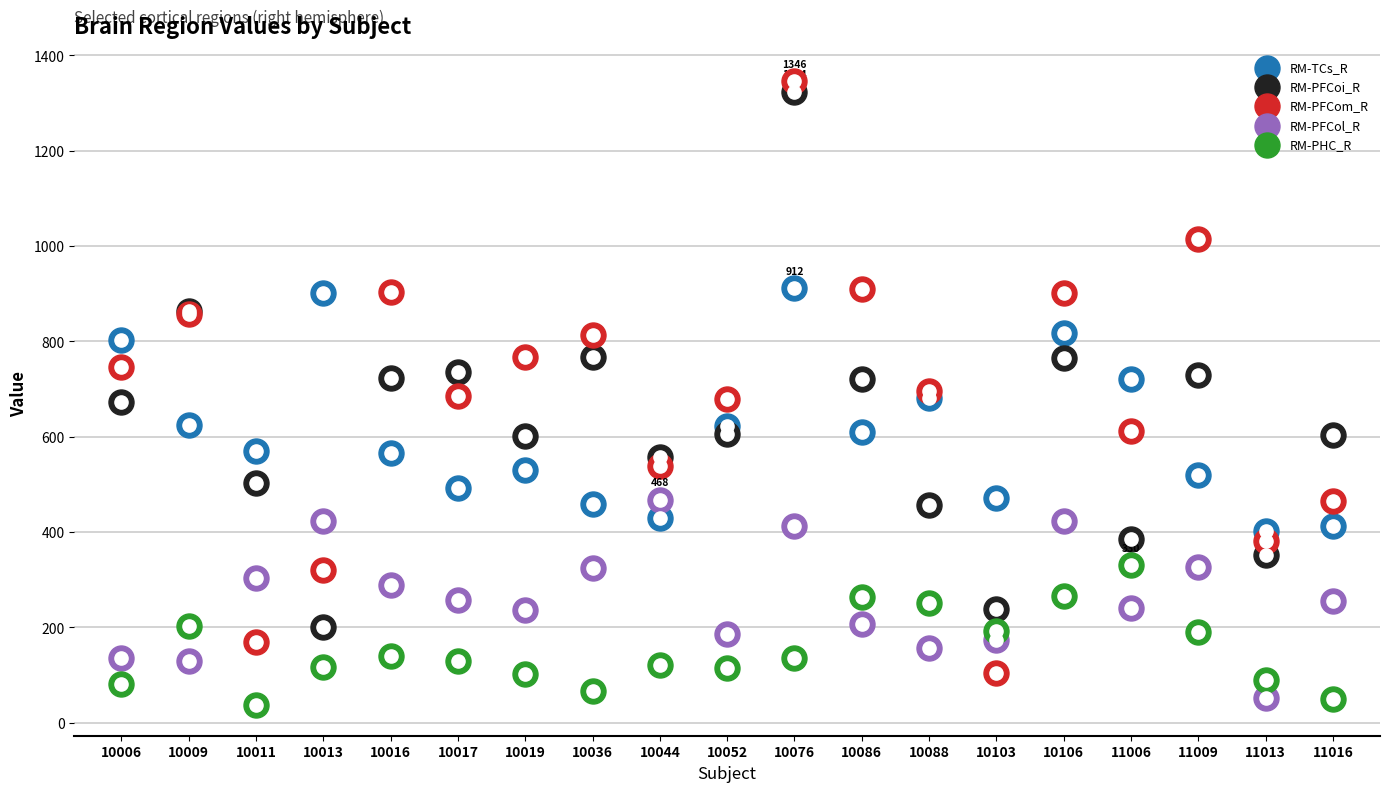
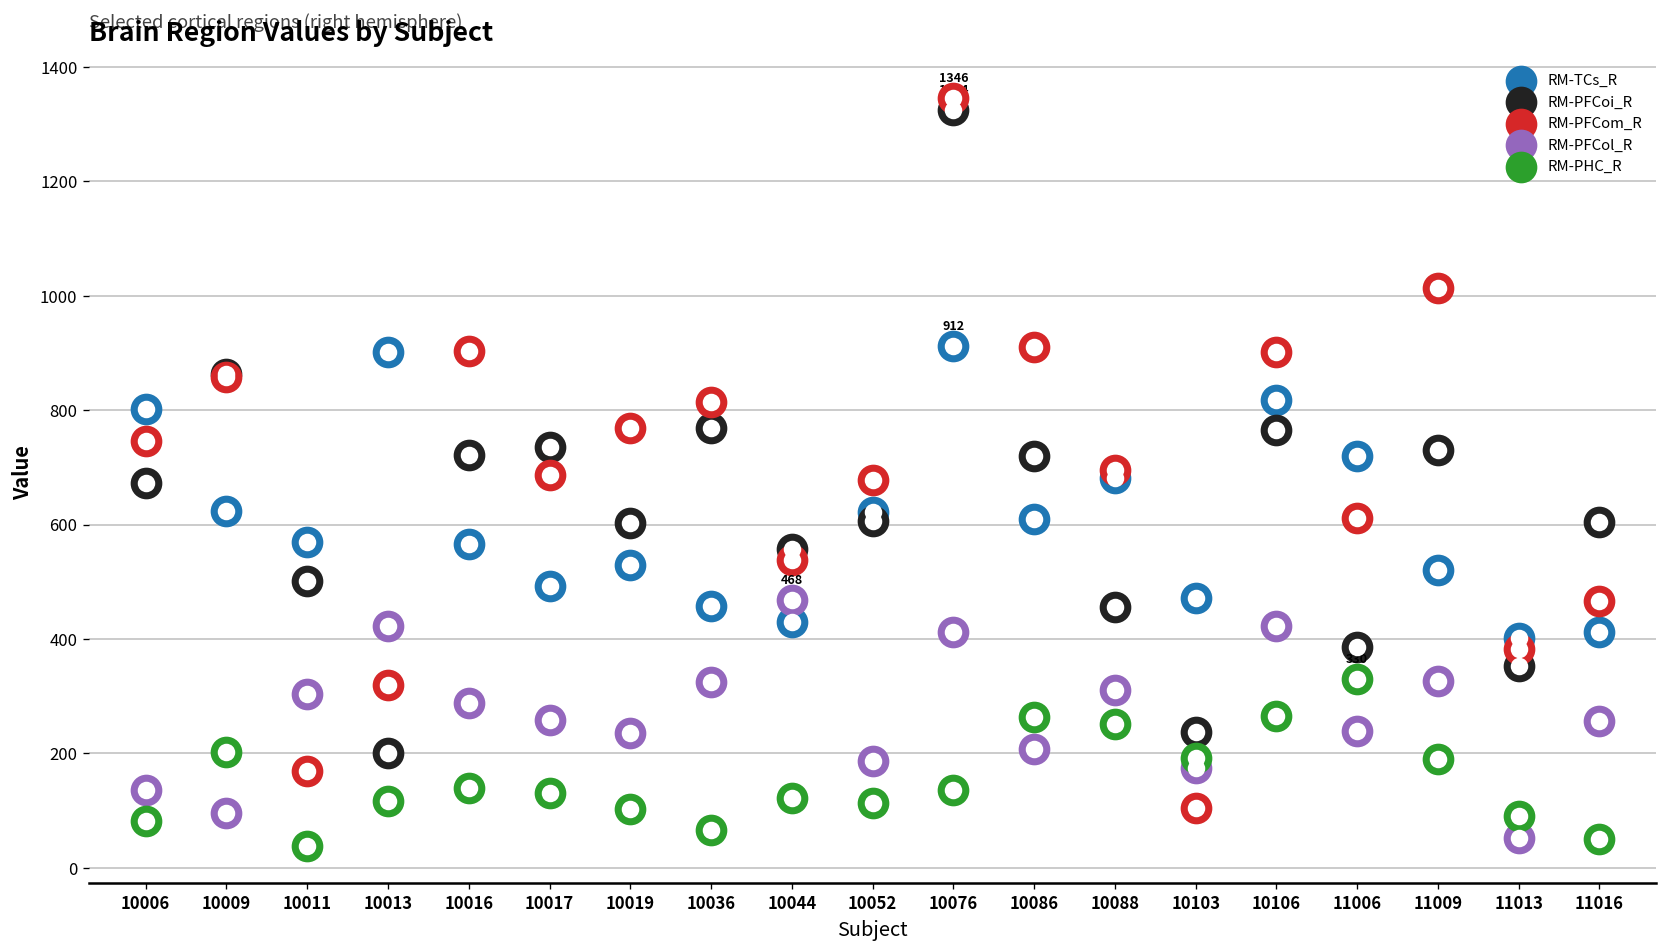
  {
    "RM-PFCol_R": {
-     "10009": 130,
-     "10088": 160
+     "10009": 100,
+     "10088": 310
    }
  }
